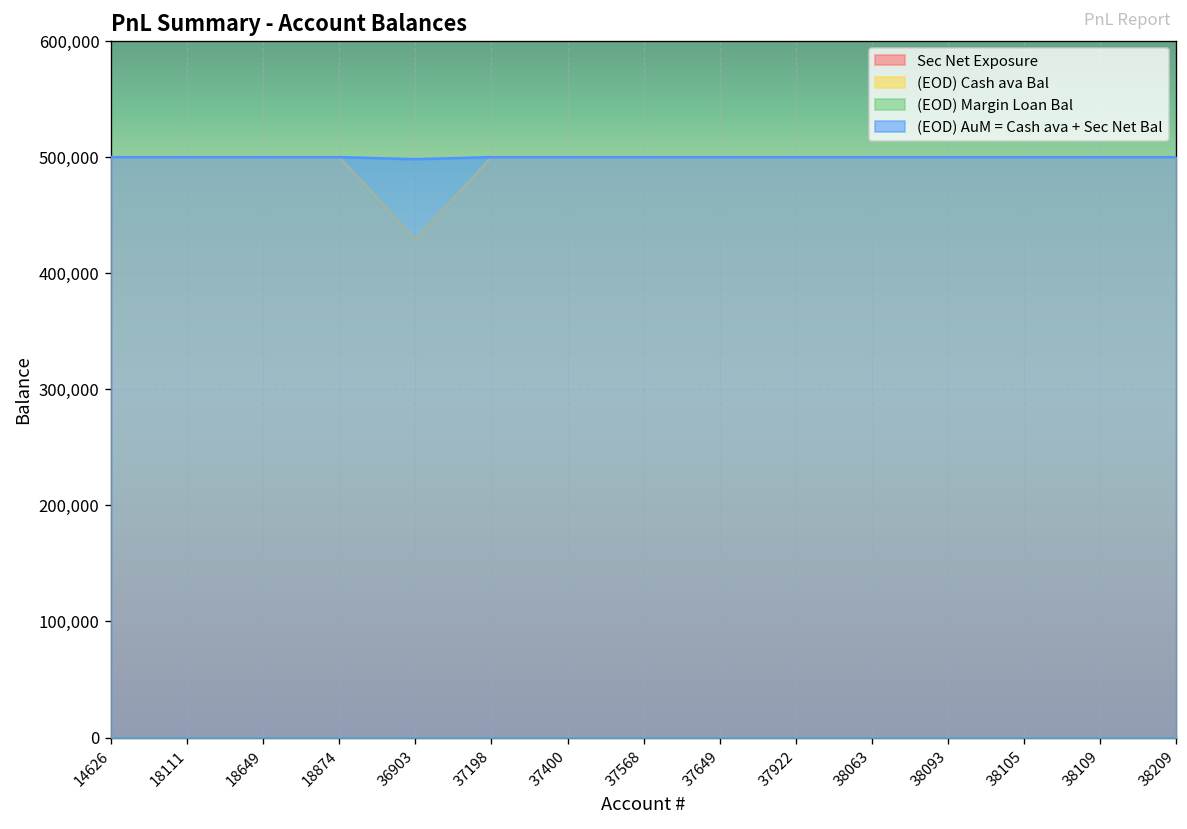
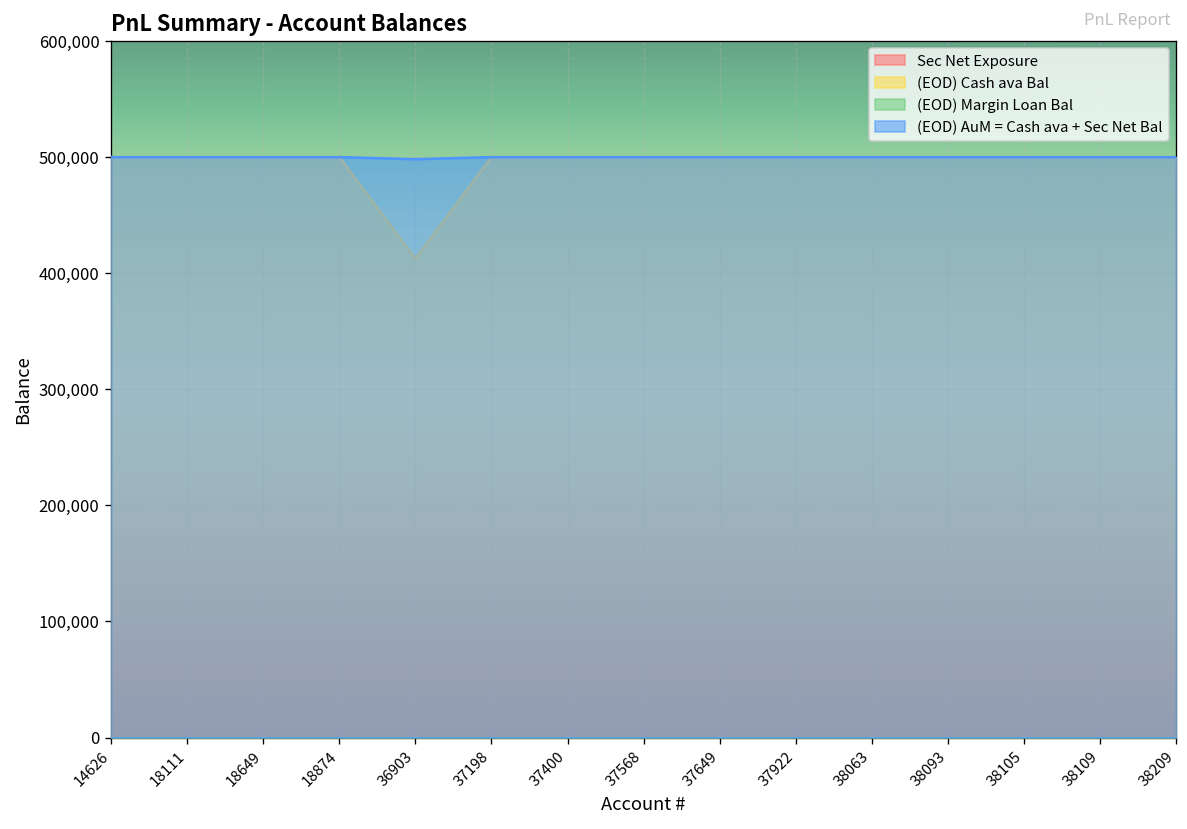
  {
    "(EOD) Margin Loan Bal": {
      "14626": "0",
      "18111": "0",
      "18649": "0",
      "18874": "0",
      "36903": "0",
      "37198": "0",
      "37400": "0",
      "37568": "0",
      "37649": "0",
      "37922": "0",
      "38063": "0",
      "38093": "0",
      "38105": "0",
      "38109": "0",
      "38209": "0"
    },
    "(EOD) Cash ava Bal": {
-     "36903": "430,000"
+     "36903": "410,000"
    },
    "(EOD) AuM = Cash ava + Sec Net Bal": {
      "36903": "500,000"
    }
  }
